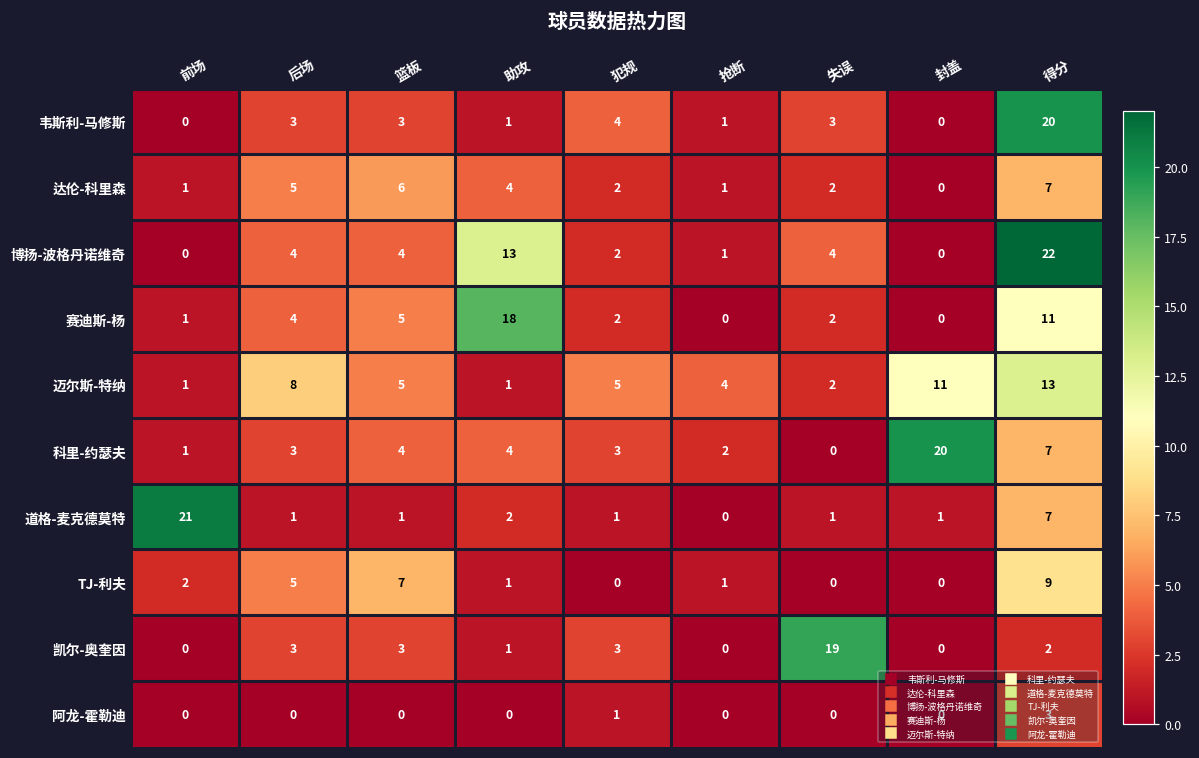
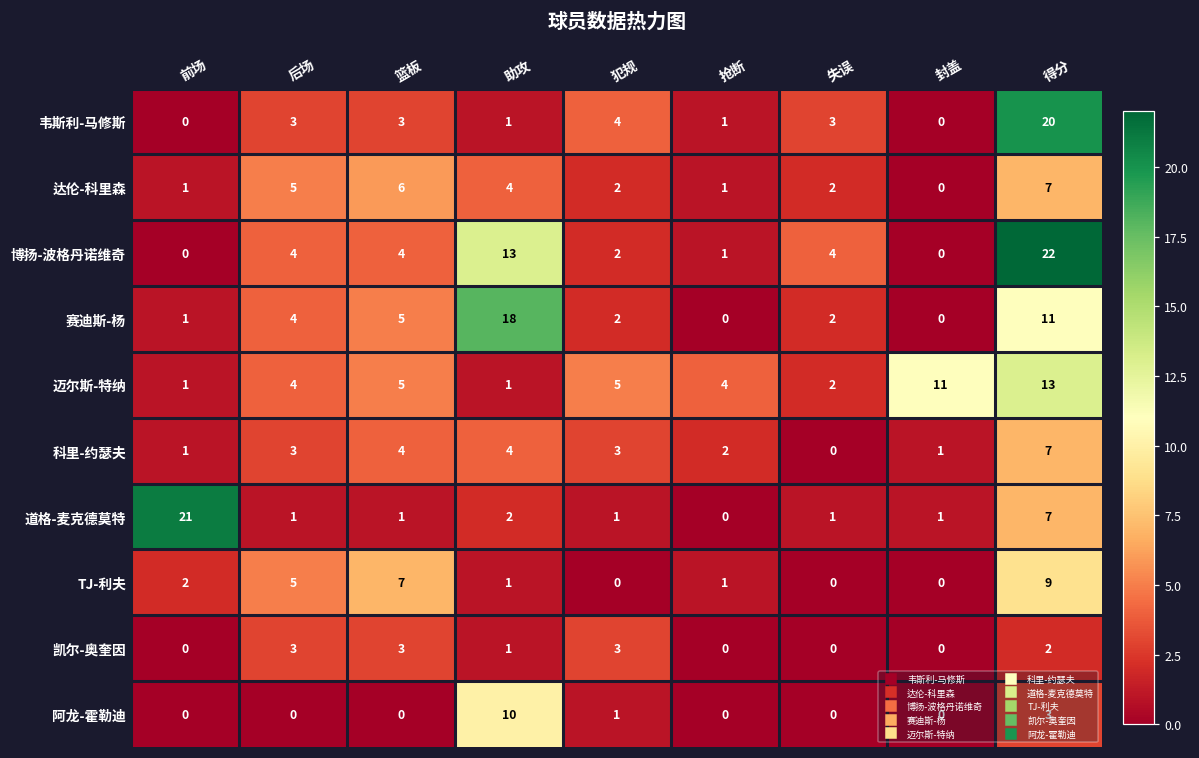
  {
    "韦斯利-马修斯": {
      "前场": 0,
      "后场": 3,
      "篮板": 3,
      "助攻": 1,
      "犯规": 4,
      "抢断": 1,
      "失误": 3,
      "封盖": 0,
      "得分": 20
    },
    "达伦-科里森": {
      "前场": 1,
      "后场": 5,
      "篮板": 6,
      "助攻": 4,
      "犯规": 2,
      "抢断": 1,
      "失误": 2,
      "封盖": 0,
      "得分": 7
    },
    "博扬-波格丹诺维奇": {
      "前场": 0,
      "后场": 4,
      "篮板": 4,
      "助攻": 13,
      "犯规": 2,
      "抢断": 1,
      "失误": 4,
      "封盖": 0,
      "得分": 22
    },
    "赛迪斯-杨": {
      "前场": 1,
      "后场": 4,
      "篮板": 5,
      "助攻": 18,
      "犯规": 2,
      "抢断": 0,
      "失误": 2,
      "封盖": 0,
      "得分": 11
    },
    "迈尔斯-特纳": {
      "前场": 1,
-     "后场": 8,
+     "后场": 4,
      "篮板": 5,
      "助攻": 1,
      "犯规": 5,
      "抢断": 4,
      "失误": 2,
      "封盖": 11,
      "得分": 13
    },
    "科里-约瑟夫": {
      "前场": 1,
      "后场": 3,
      "篮板": 4,
      "助攻": 4,
      "犯规": 3,
      "抢断": 2,
      "失误": 0,
-     "封盖": 20,
+     "封盖": 1,
      "得分": 7
    },
    "道格-麦克德莫特": {
      "前场": 21,
      "后场": 1,
      "篮板": 1,
      "助攻": 2,
      "犯规": 1,
      "抢断": 0,
      "失误": 1,
      "封盖": 1,
      "得分": 7
    },
    "TJ-利夫": {
      "前场": 2,
      "后场": 5,
      "篮板": 7,
      "助攻": 1,
      "犯规": 0,
      "抢断": 1,
      "失误": 0,
      "封盖": 0,
      "得分": 9
    },
    "凯尔-奥奎因": {
      "前场": 0,
      "后场": 3,
      "篮板": 3,
      "助攻": 1,
      "犯规": 3,
      "抢断": 0,
-     "失误": 19,
+     "失误": 0,
      "封盖": 0,
      "得分": 2
    },
    "阿龙-霍勒迪": {
      "前场": 0,
      "后场": 0,
      "篮板": 0,
-     "助攻": 0,
+     "助攻": 10,
      "犯规": 1,
      "抢断": 0,
      "失误": 0
    }
  }
